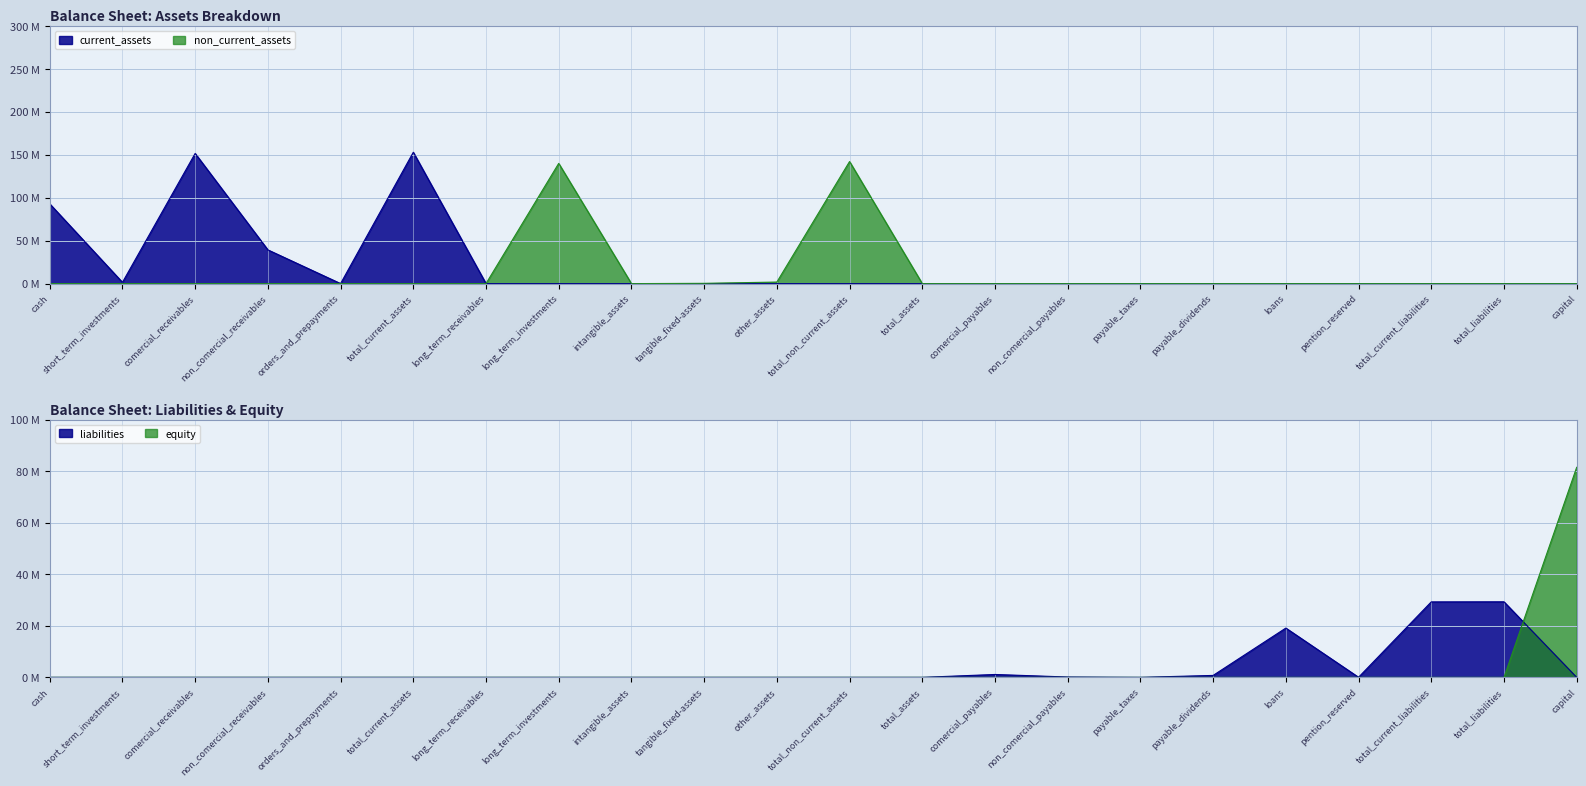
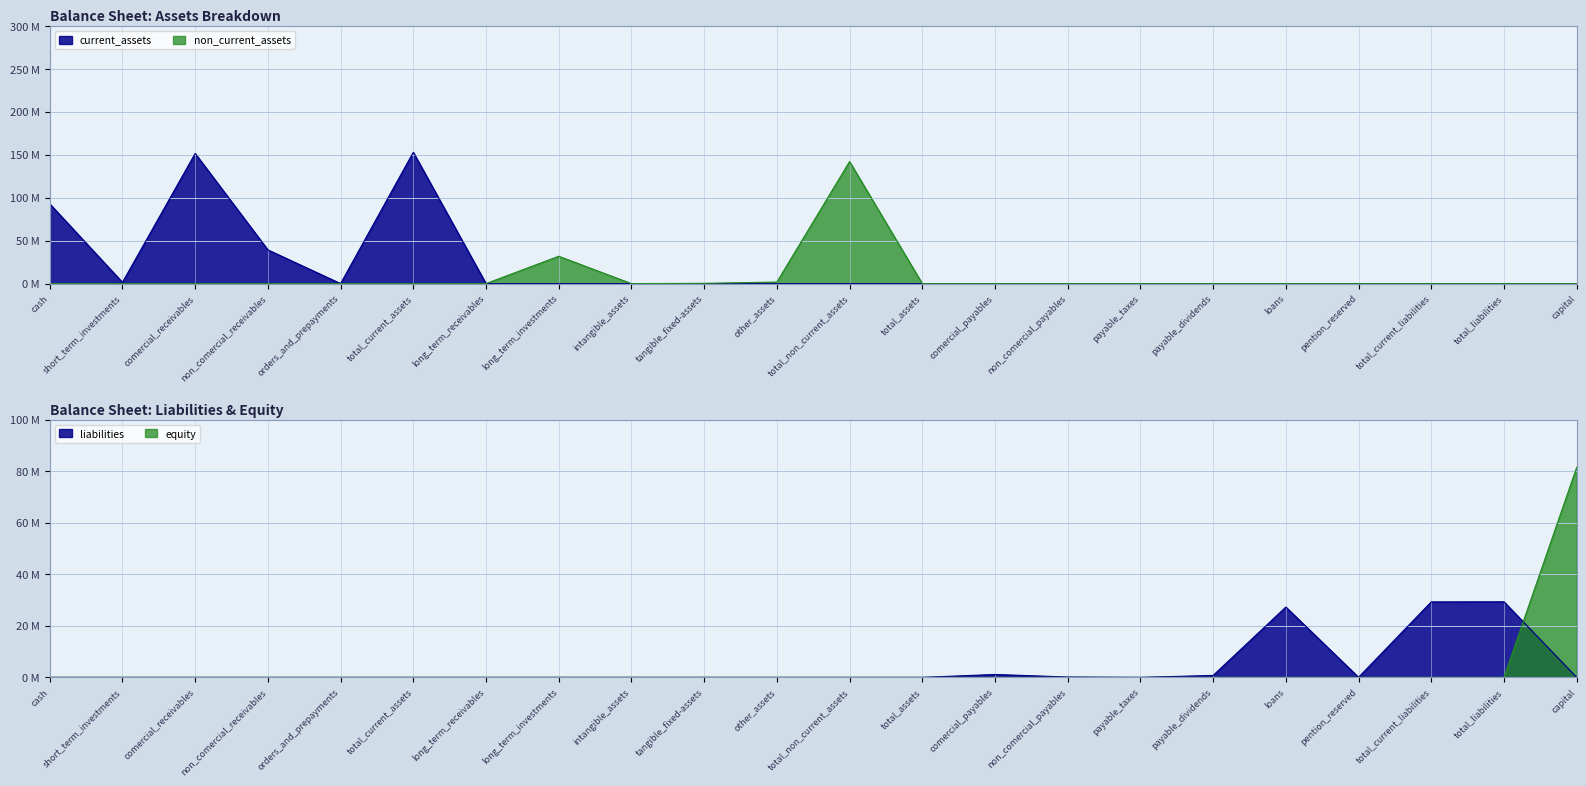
  {
    "Balance Sheet: Assets Breakdown": {
      "current_assets": {
        "cash": 90000000,
        "comercial_receivables": 150000000,
        "non_comercial_receivables": 40000000,
        "total_current_assets": 150000000,
        "long_term_investments": 0,
        "total_non_current_assets": 0
      },
      "non_current_assets": {
        "cash": 0,
        "comercial_receivables": 0,
        "non_comercial_receivables": 0,
        "total_current_assets": 0,
-       "long_term_investments": 140000000,
+       "long_term_investments": 30000000,
        "total_non_current_assets": 140000000
      }
    },
    "Balance Sheet: Liabilities & Equity": {
      "liabilities": {
        "comercial_payables": 1000000,
-       "loans": 19000000,
+       "loans": 27000000,
        "total_current_liabilities": 29000000,
        "total_liabilities": 29000000,
        "capital": 0
      },
      "equity": {
        "comercial_payables": 0,
        "loans": 0,
        "total_current_liabilities": 0,
        "total_liabilities": 0,
        "capital": 82000000
      }
    }
  }
